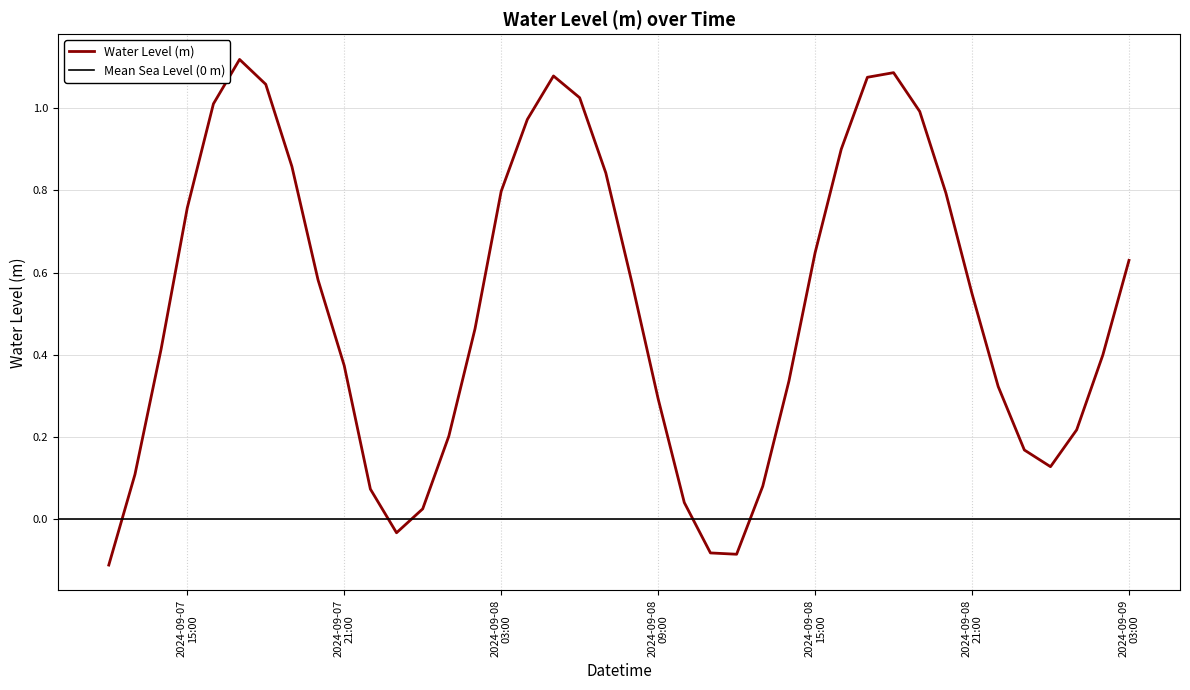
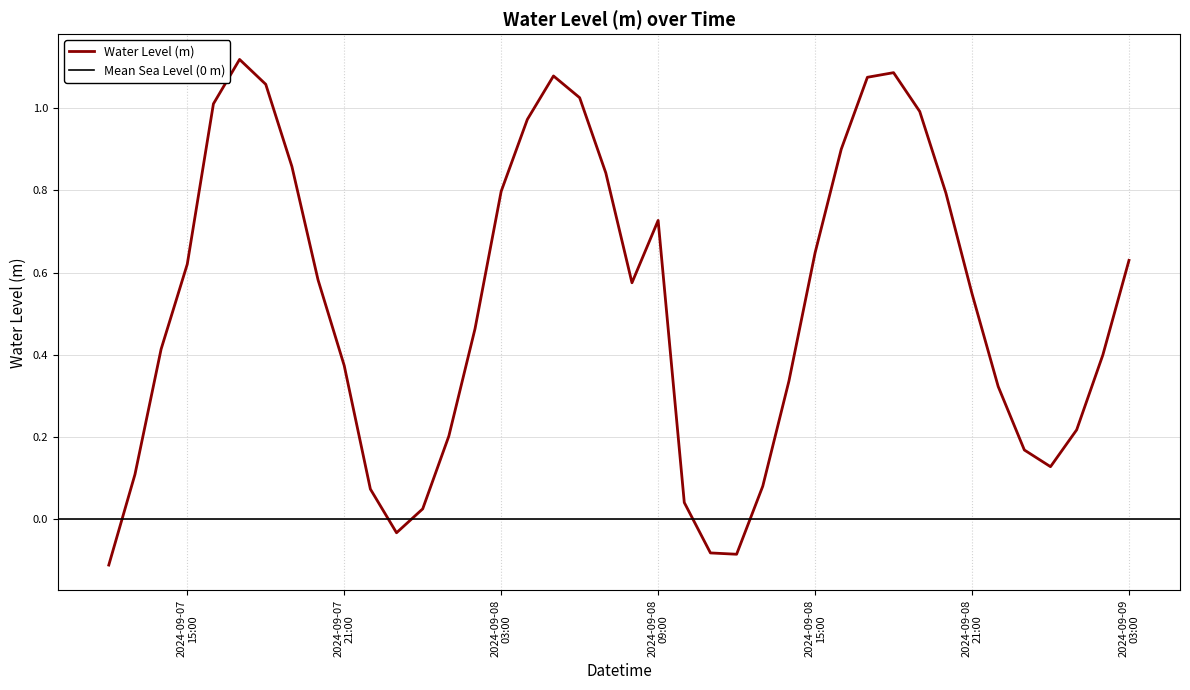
  {
-   "2024-09-07 15:00": 0.76,
+   "2024-09-07 15:00": 0.62,
    "2024-09-07 21:00": 0.37,
    "2024-09-08 03:00": 0.80,
-   "2024-09-08 09:00": 0.29,
+   "2024-09-08 09:00": 0.73,
    "2024-09-08 15:00": 0.65,
    "2024-09-08 21:00": 0.55,
    "2024-09-09 03:00": 0.63
  }
